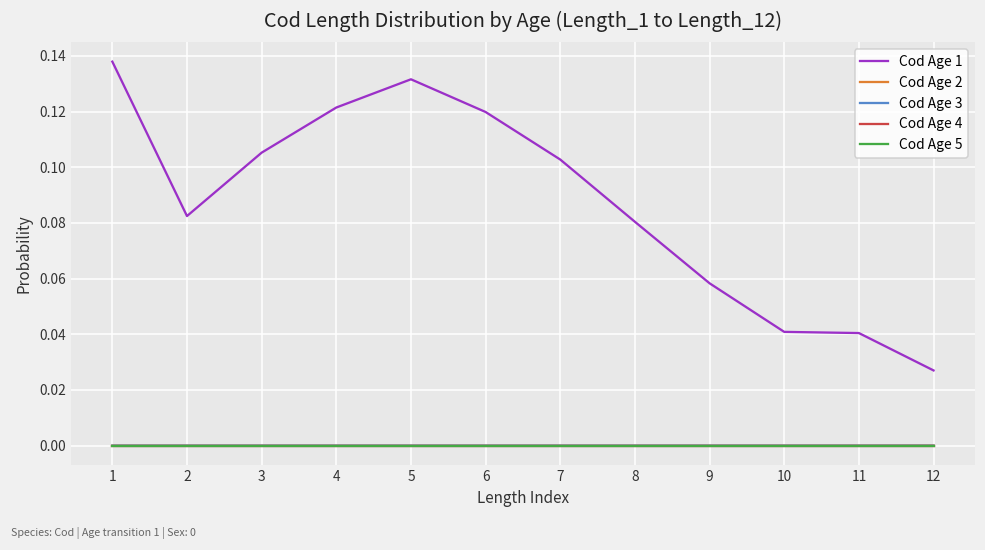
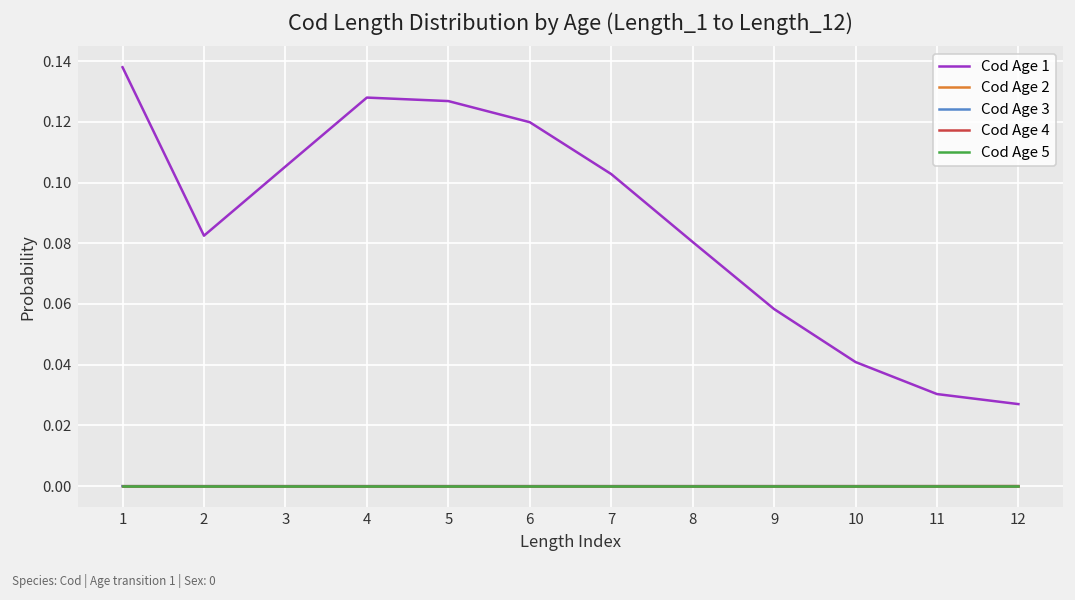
  {
    "Cod Age 1": {
      "1": 0.138,
      "2": 0.082,
      "3": 0.105,
-     "4": 0.121,
-     "5": 0.132,
+     "4": 0.128,
+     "5": 0.127,
      "6": 0.120,
      "7": 0.103,
      "8": 0.080,
      "9": 0.058,
      "10": 0.041,
-     "11": 0.040,
+     "11": 0.030,
      "12": 0.027
    },
    "Cod Age 5": {
      "1": 0.000,
      "2": 0.000,
      "3": 0.000,
      "4": 0.000,
      "5": 0.000,
      "6": 0.000,
      "7": 0.000,
      "8": 0.000,
      "9": 0.000,
      "10": 0.000,
      "11": 0.000,
      "12": 0.000
    }
  }
